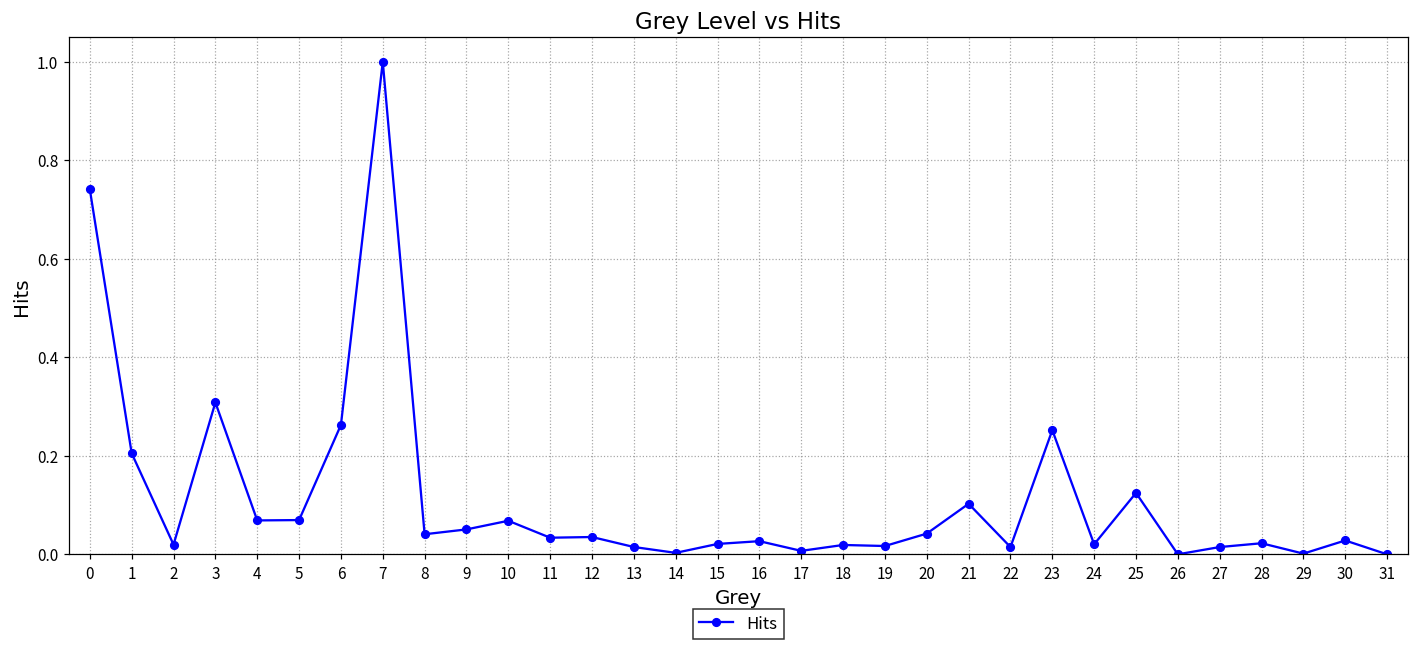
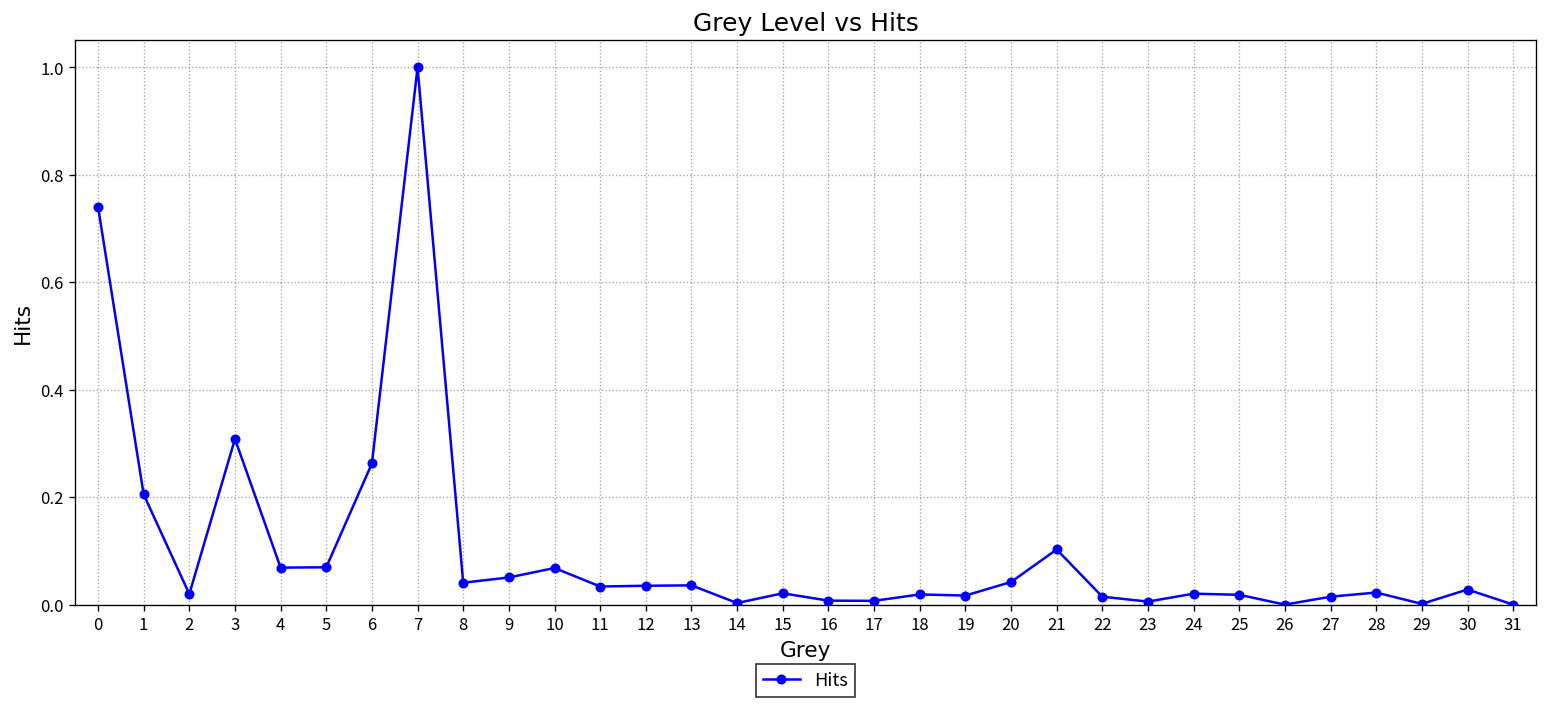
  {
    "0": 0.74,
    "1": 0.21,
    "2": 0.02,
    "3": 0.31,
    "4": 0.07,
    "5": 0.07,
    "6": 0.26,
    "7": 1.00,
    "8": 0.04,
    "9": 0.05,
    "10": 0.07,
    "11": 0.03,
    "12": 0.04,
-   "13": 0.01,
+   "13": 0.04,
    "14": 0.00,
    "15": 0.02,
-   "16": 0.03,
+   "16": 0.01,
    "17": 0.01,
    "18": 0.02,
    "19": 0.02,
    "20": 0.04,
    "21": 0.10,
    "22": 0.01,
-   "23": 0.25,
+   "23": 0.01,
    "24": 0.02,
-   "25": 0.12,
+   "25": 0.02,
    "26": 0.00,
    "27": 0.01,
    "28": 0.02,
    "29": 0.00,
    "30": 0.03,
    "31": 0.00
  }
